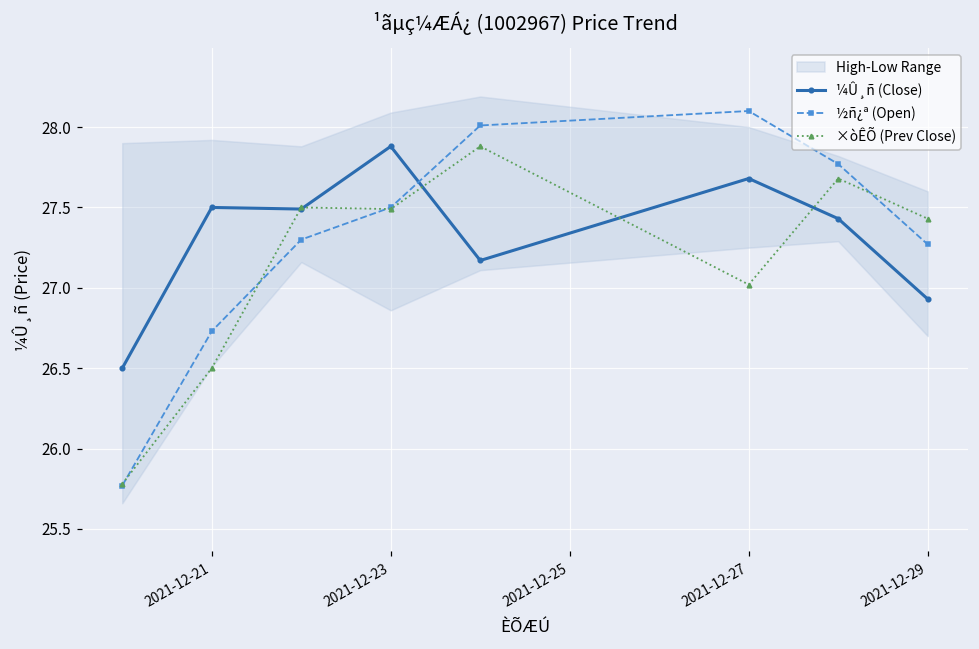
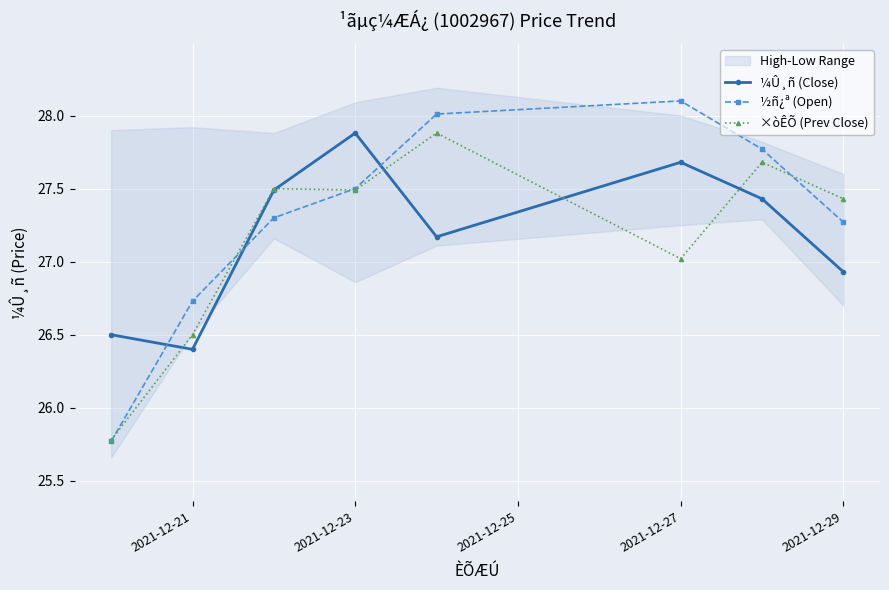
  {
    "¼Û¸ñ (Close)": {
-     "2021-12-21": 27.5,
+     "2021-12-21": 26.4,
      "2021-12-23": 27.88,
      "2021-12-27": 27.68,
      "2021-12-29": 26.93
    },
    "½ñ¿ª (Open)": {
      "2021-12-21": 26.73,
      "2021-12-27": 28.1,
      "2021-12-29": 27.27
    },
    "×òÊÕ (Prev Close)": {
      "2021-12-21": 26.5,
      "2021-12-27": 27.02,
      "2021-12-29": 27.43
    }
  }
